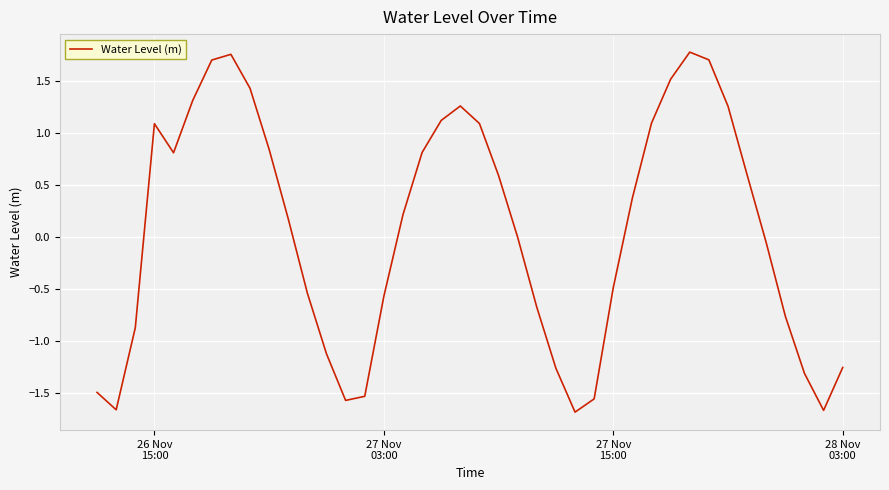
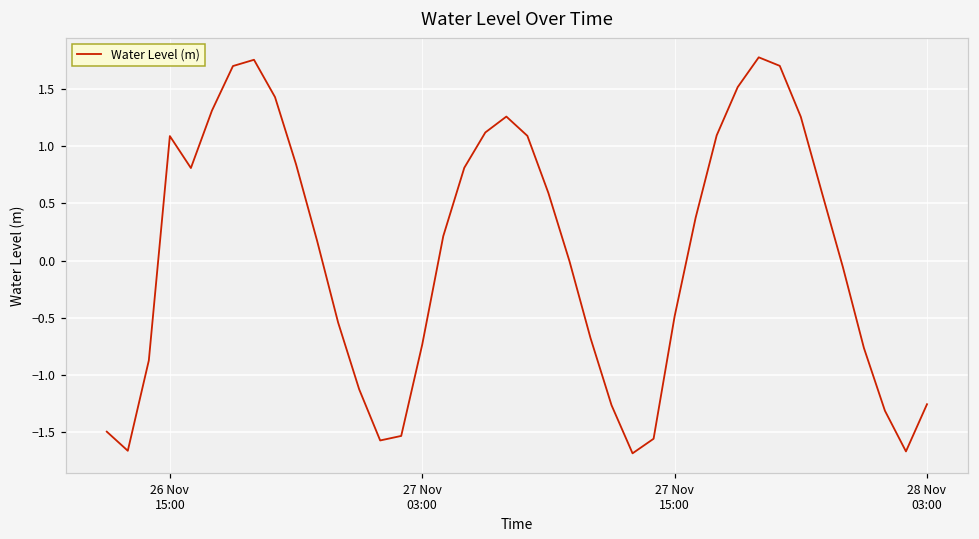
  {
    "26 Nov 15:00": 1.09,
-   "27 Nov 03:00": -0.57,
+   "27 Nov 03:00": -0.73,
    "27 Nov 15:00": -0.49,
    "28 Nov 03:00": -1.26
  }
